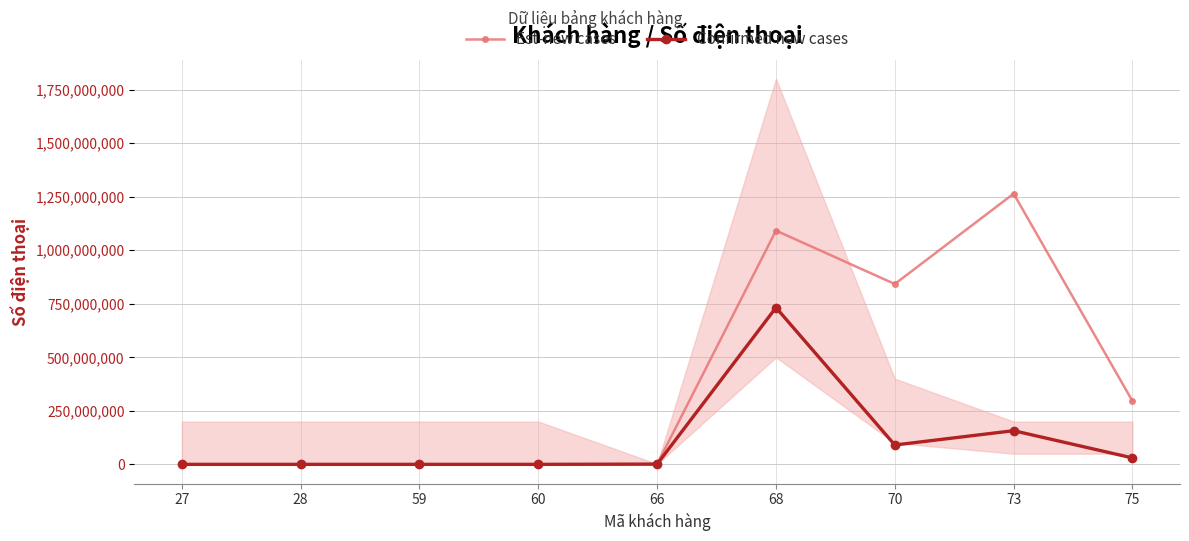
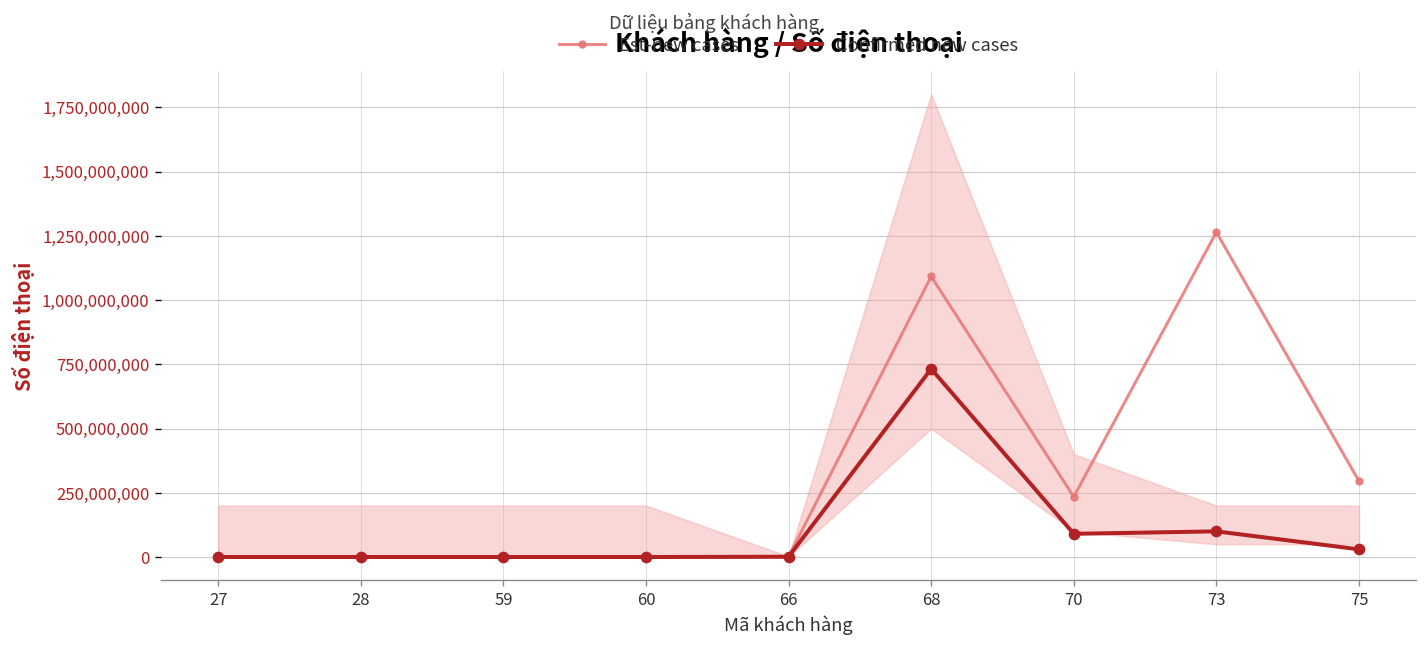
  {
    "Est-new cases": {
      "68": "1,090,000,000",
-     "70": "840,000,000",
+     "70": "230,000,000",
      "73": "1,260,000,000",
      "75": "300,000,000"
    },
    "Confirmed new cases": {
      "68": "730,000,000",
      "70": "90,000,000",
-     "73": "160,000,000",
+     "73": "100,000,000",
      "75": "30,000,000"
    }
  }
